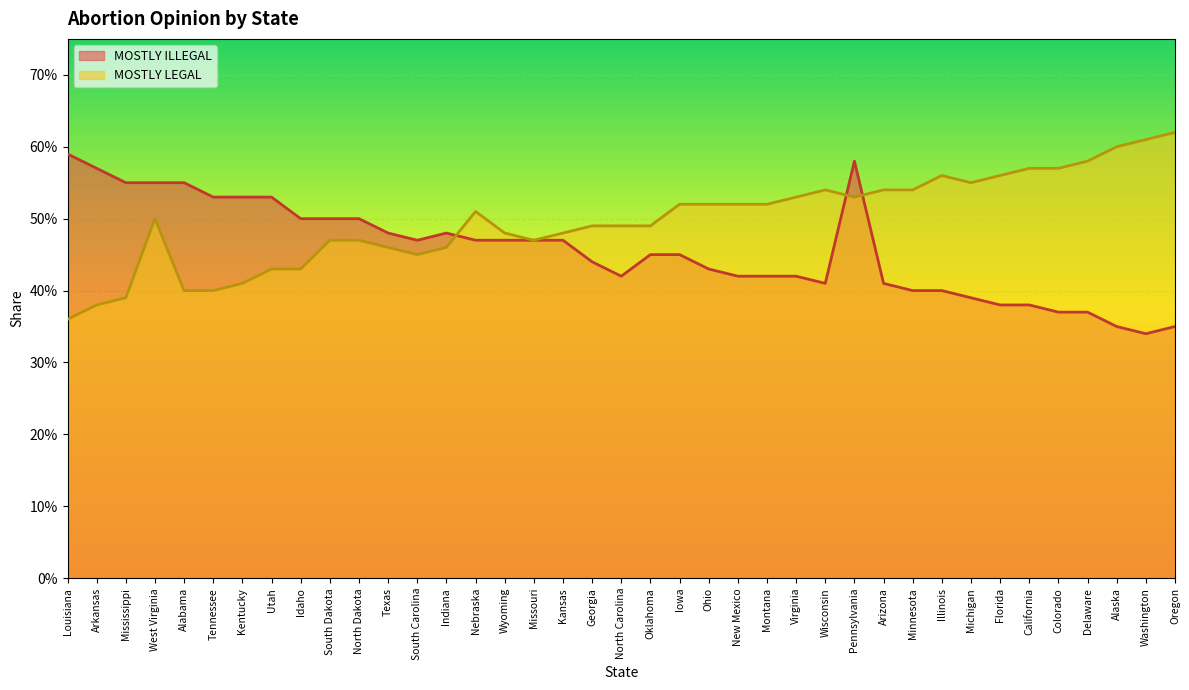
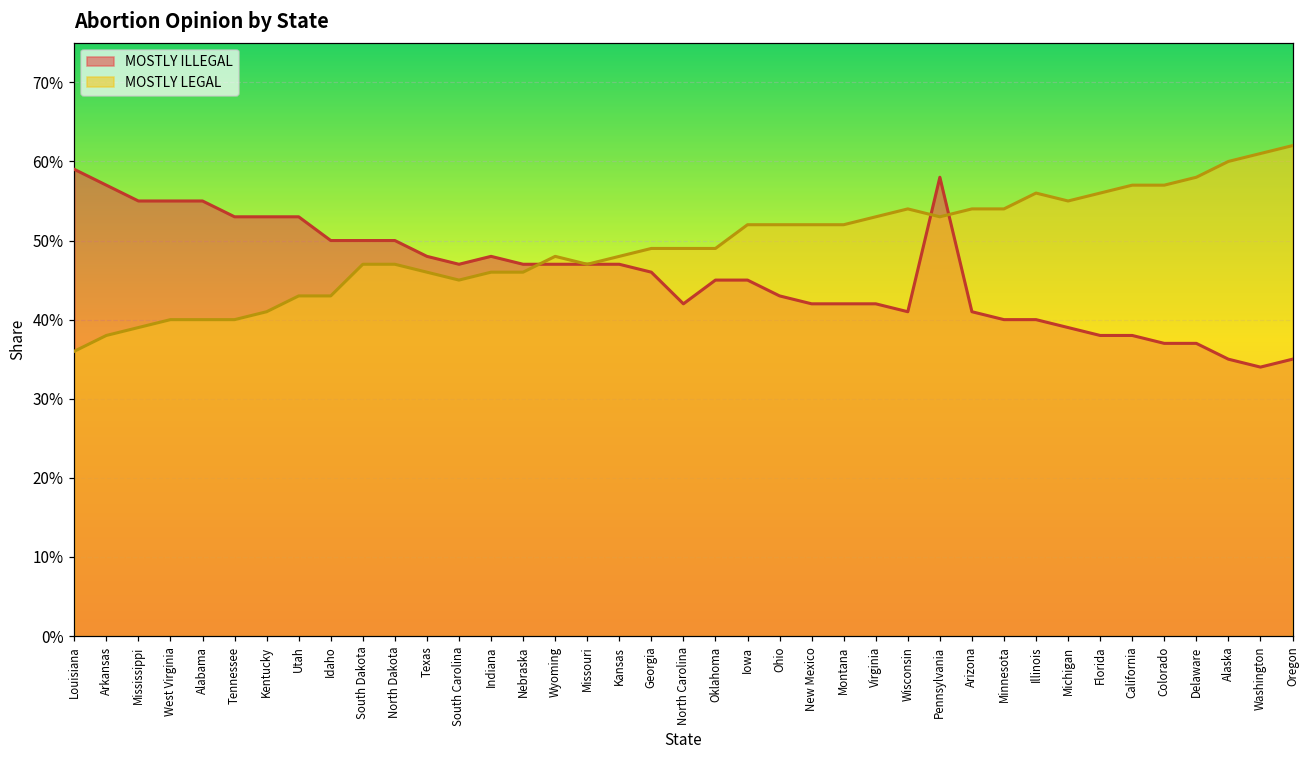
  {
    "MOSTLY ILLEGAL": {
      "Louisiana": "59%",
      "Arkansas": "57%",
      "Mississippi": "55%",
      "West Virginia": "55%",
      "Alabama": "55%",
      "Tennessee": "53%",
      "Kentucky": "53%",
      "Utah": "53%",
      "Idaho": "50%",
      "South Dakota": "50%",
      "North Dakota": "50%",
      "Texas": "48%",
      "South Carolina": "47%",
      "Indiana": "48%",
      "Nebraska": "47%",
      "Wyoming": "47%",
      "Kansas": "47%",
-     "Georgia": "44%",
+     "Georgia": "46%",
      "North Carolina": "42%",
      "Oklahoma": "45%",
      "Iowa": "45%",
      "Ohio": "43%",
      "New Mexico": "42%",
      "Montana": "42%",
      "Virginia": "42%",
      "Wisconsin": "41%",
      "Pennsylvania": "58%",
      "Arizona": "41%",
      "Minnesota": "40%",
      "Illinois": "40%",
      "Michigan": "39%",
      "Florida": "38%",
      "California": "38%",
      "Colorado": "37%",
      "Delaware": "37%",
      "Alaska": "35%",
      "Washington": "34%",
      "Oregon": "35%"
    },
    "MOSTLY LEGAL": {
      "Louisiana": "36%",
      "Arkansas": "38%",
      "Mississippi": "39%",
-     "West Virginia": "50%",
+     "West Virginia": "40%",
      "Alabama": "40%",
      "Tennessee": "40%",
      "Kentucky": "41%",
      "Utah": "43%",
      "Idaho": "43%",
      "South Dakota": "47%",
      "North Dakota": "47%",
      "Texas": "46%",
      "South Carolina": "45%",
      "Indiana": "46%",
-     "Nebraska": "51%",
+     "Nebraska": "46%",
      "Wyoming": "48%",
      "Kansas": "48%",
      "Georgia": "49%",
      "North Carolina": "49%",
      "Oklahoma": "49%",
      "Iowa": "52%",
      "Ohio": "52%",
      "New Mexico": "52%",
      "Montana": "52%",
      "Virginia": "53%",
      "Wisconsin": "54%",
      "Pennsylvania": "53%",
      "Arizona": "54%",
      "Minnesota": "54%",
      "Illinois": "56%",
      "Michigan": "55%",
      "Florida": "56%",
      "California": "57%",
      "Colorado": "57%",
      "Delaware": "58%",
      "Alaska": "60%",
      "Washington": "61%",
      "Oregon": "62%"
    }
  }
